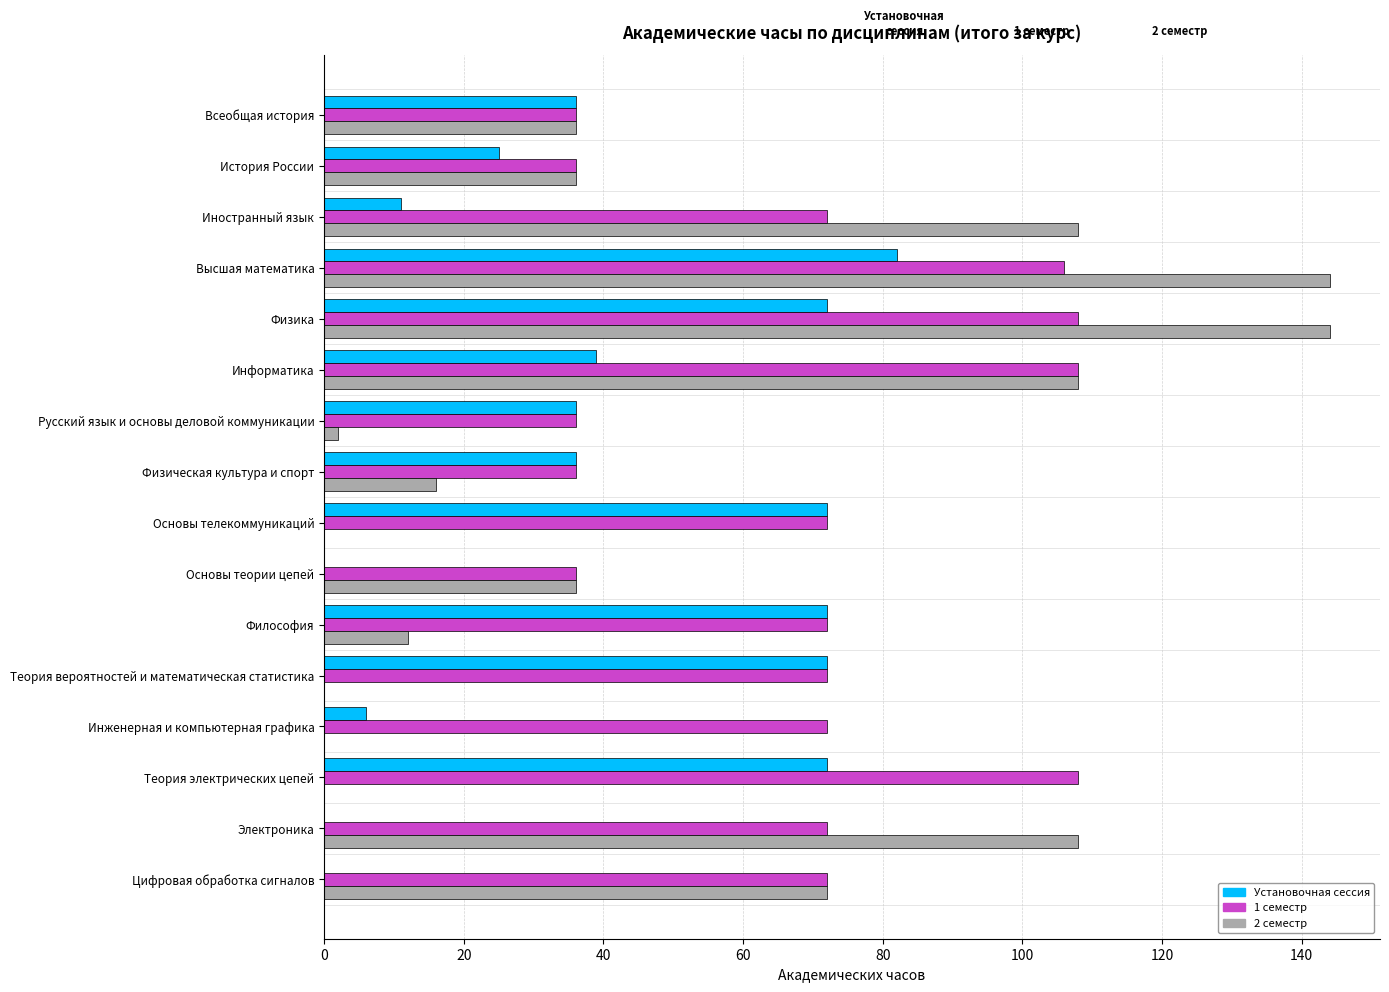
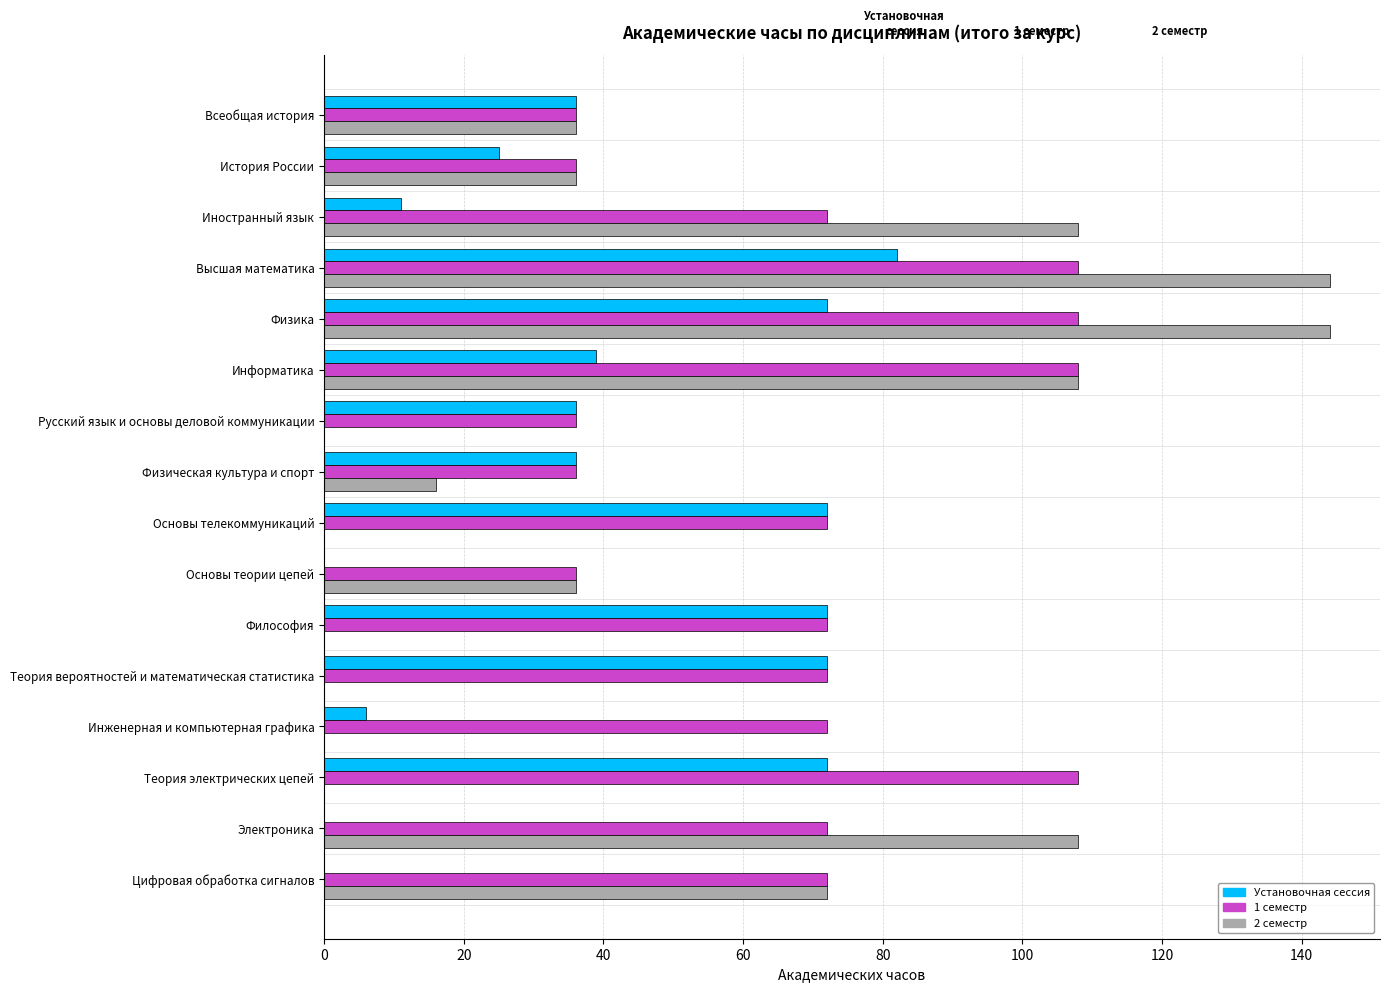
  {
    "Установочная сессия": {
      "Всеобщая история": 36,
      "История России": 25,
      "Иностранный язык": 11,
      "Высшая математика": 82,
      "Физика": 72,
      "Информатика": 39,
      "Русский язык и основы деловой коммуникации": 36,
      "Физическая культура и спорт": 36,
      "Основы телекоммуникаций": 72,
      "Основы теории цепей": 0,
      "Философия": 72,
      "Теория вероятностей и математическая статистика": 72,
      "Инженерная и компьютерная графика": 6,
      "Теория электрических цепей": 72,
      "Электроника": 0,
      "Цифровая обработка сигналов": 0
    },
    "1 семестр": {
      "Всеобщая история": 36,
      "История России": 36,
      "Иностранный язык": 72,
-     "Высшая математика": 106,
+     "Высшая математика": 108,
      "Физика": 108,
      "Информатика": 108,
      "Русский язык и основы деловой коммуникации": 36,
      "Физическая культура и спорт": 36,
      "Основы телекоммуникаций": 72,
      "Основы теории цепей": 36,
      "Философия": 72,
      "Теория вероятностей и математическая статистика": 72,
      "Инженерная и компьютерная графика": 72,
      "Теория электрических цепей": 108,
      "Электроника": 72,
      "Цифровая обработка сигналов": 72
    },
    "2 семестр": {
      "Всеобщая история": 36,
      "История России": 36,
      "Иностранный язык": 108,
      "Высшая математика": 144,
      "Физика": 144,
      "Информатика": 108,
-     "Русский язык и основы деловой коммуникации": 2,
+     "Русский язык и основы деловой коммуникации": 0,
      "Физическая культура и спорт": 16,
      "Основы телекоммуникаций": 0,
      "Основы теории цепей": 36,
-     "Философия": 12,
+     "Философия": 0,
      "Теория вероятностей и математическая статистика": 0,
      "Инженерная и компьютерная графика": 0,
      "Теория электрических цепей": 0,
      "Электроника": 108,
      "Цифровая обработка сигналов": 72
    }
  }
